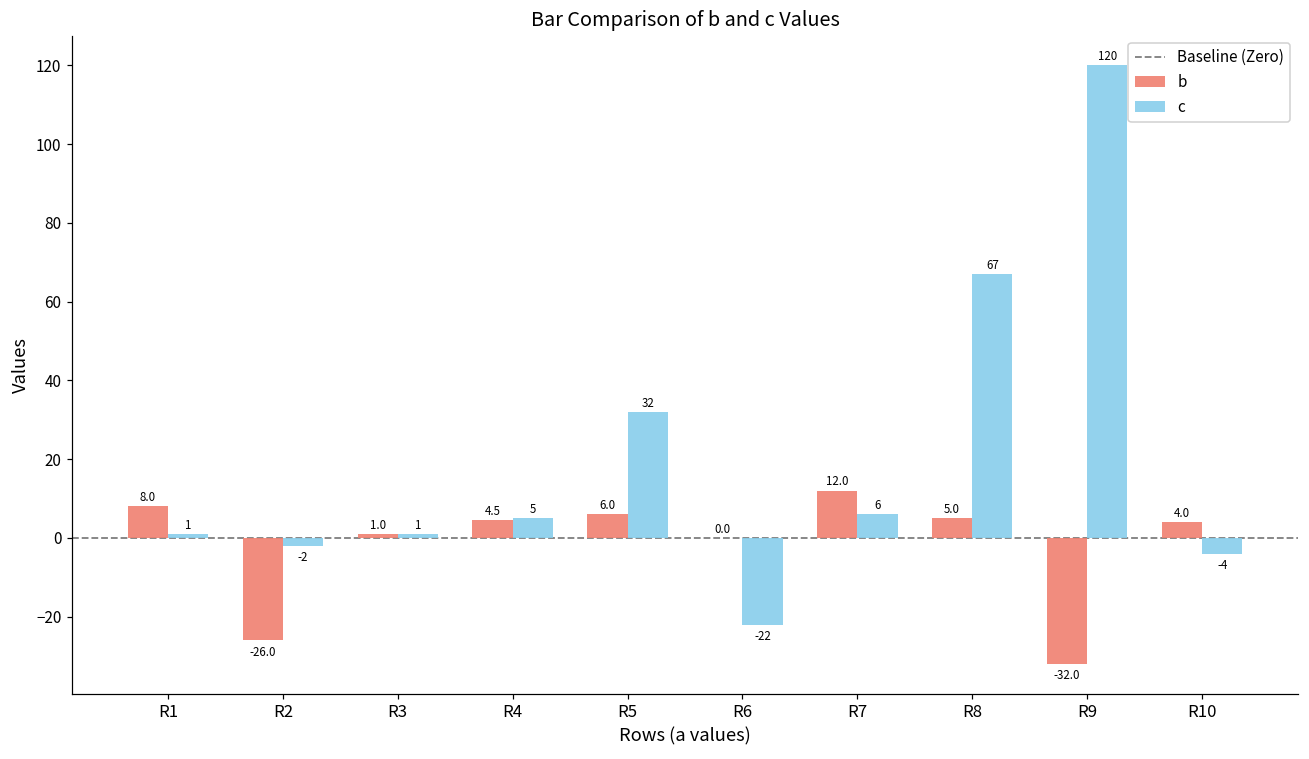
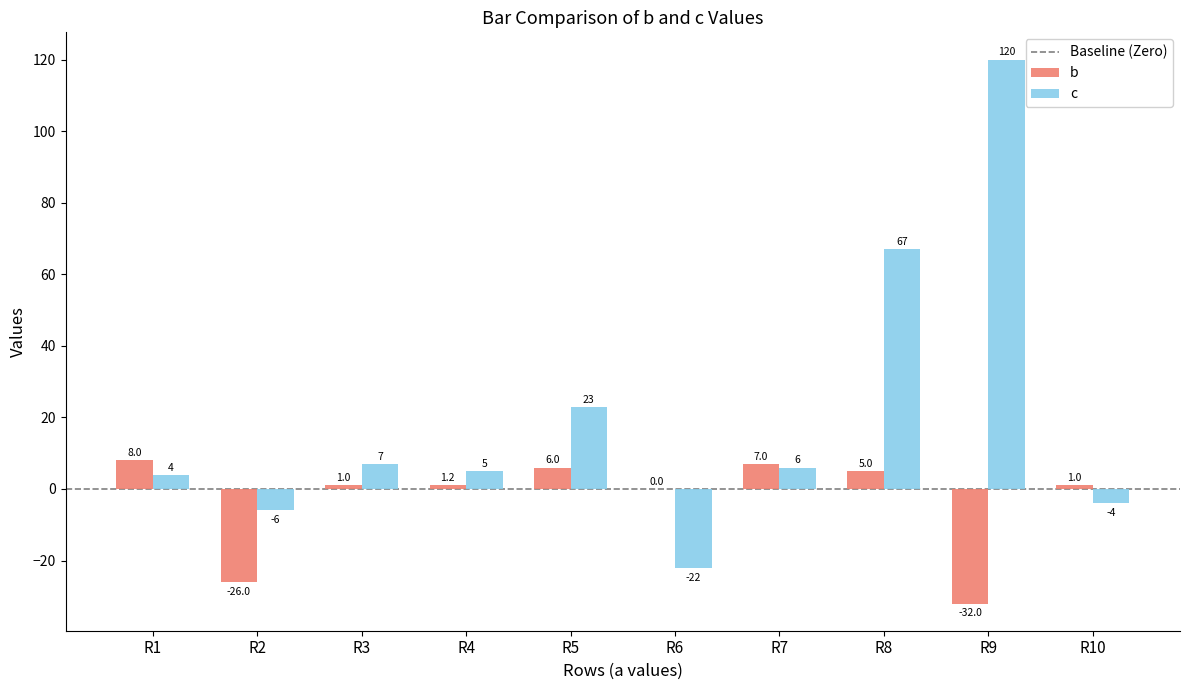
  {
    "b": {
      "R1": 8.0,
      "R2": -26.0,
      "R3": 1.0,
-     "R4": 4.5,
+     "R4": 1.2,
      "R5": 6.0,
      "R6": 0.0,
-     "R7": 12.0,
+     "R7": 7.0,
      "R8": 5.0,
      "R9": -32.0,
-     "R10": 4.0
+     "R10": 1.0
    },
    "c": {
-     "R1": 1,
-     "R2": -2,
-     "R3": 1,
+     "R1": 4,
+     "R2": -6,
+     "R3": 7,
      "R4": 5,
-     "R5": 32,
+     "R5": 23,
      "R6": -22,
      "R7": 6,
      "R8": 67,
      "R9": 120,
      "R10": -4
    }
  }
